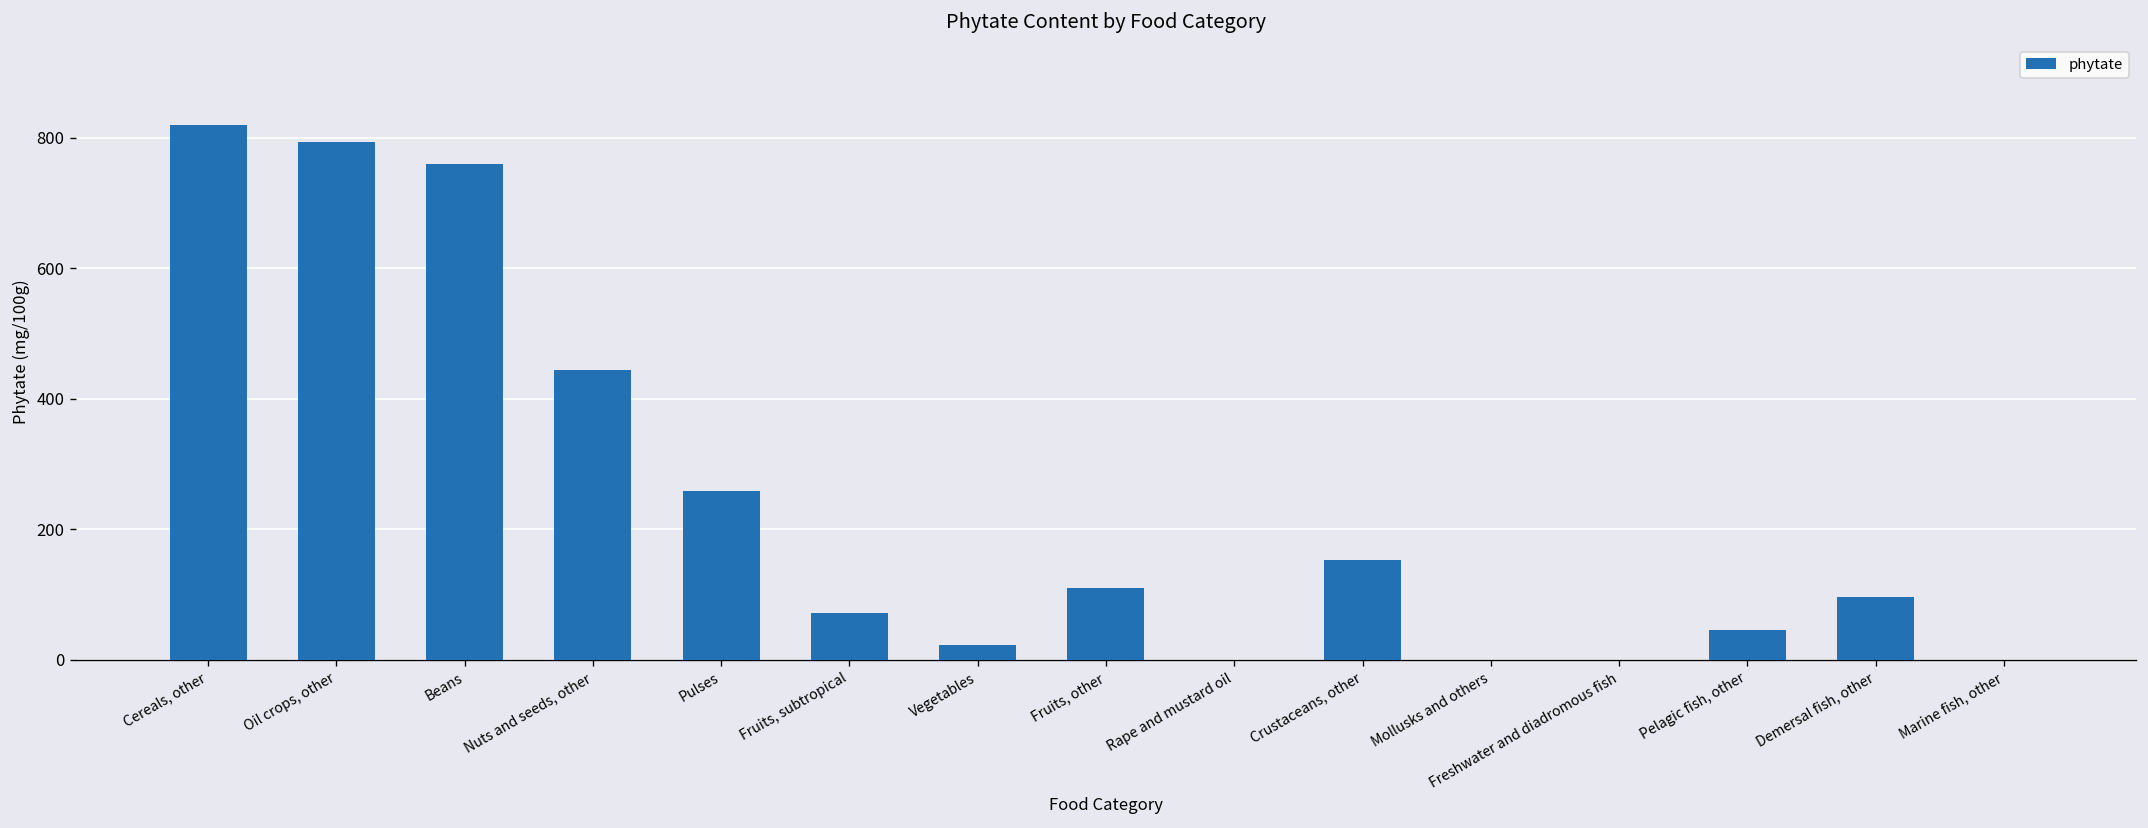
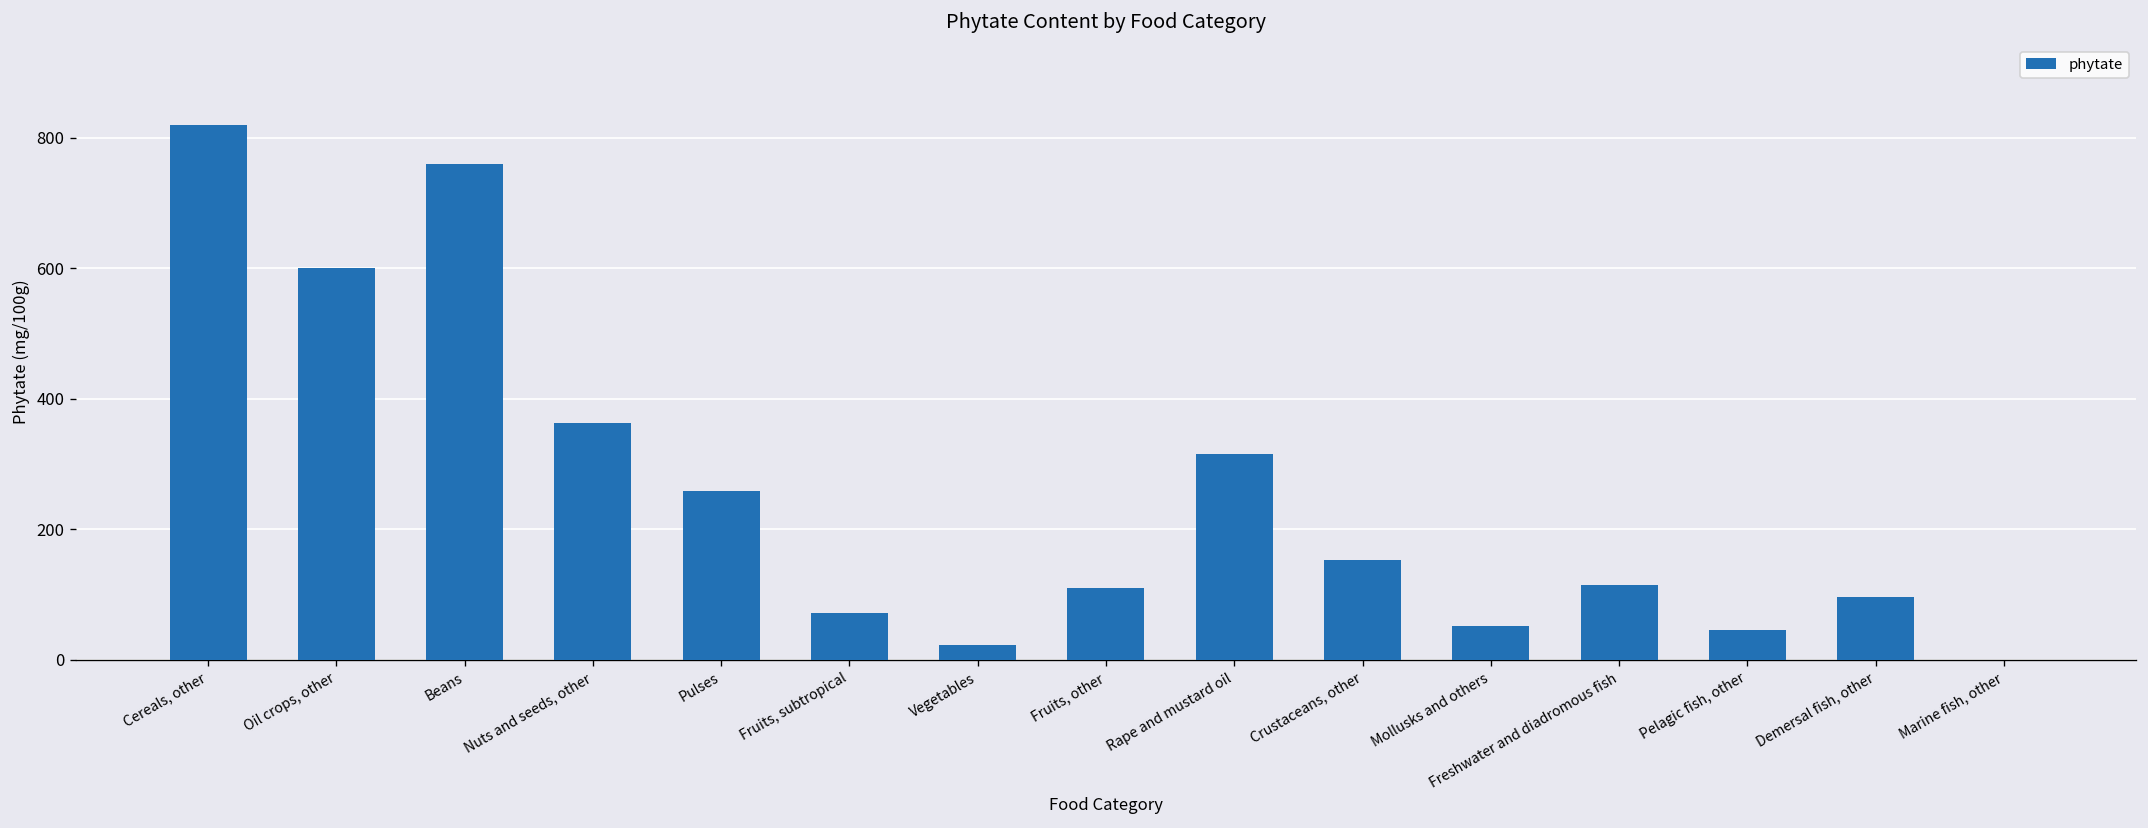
  {
    "Cereals, other": 820,
-   "Oil crops, other": 790,
+   "Oil crops, other": 600,
    "Beans": 760,
-   "Nuts and seeds, other": 440,
+   "Nuts and seeds, other": 360,
    "Pulses": 260,
    "Fruits, subtropical": 70,
    "Vegetables": 20,
    "Fruits, other": 110,
-   "Rape and mustard oil": 0,
+   "Rape and mustard oil": 320,
    "Crustaceans, other": 150,
-   "Mollusks and others": 0,
-   "Freshwater and diadromous fish": 0,
+   "Mollusks and others": 50,
+   "Freshwater and diadromous fish": 120,
    "Pelagic fish, other": 50,
    "Demersal fish, other": 100,
    "Marine fish, other": 0
  }
